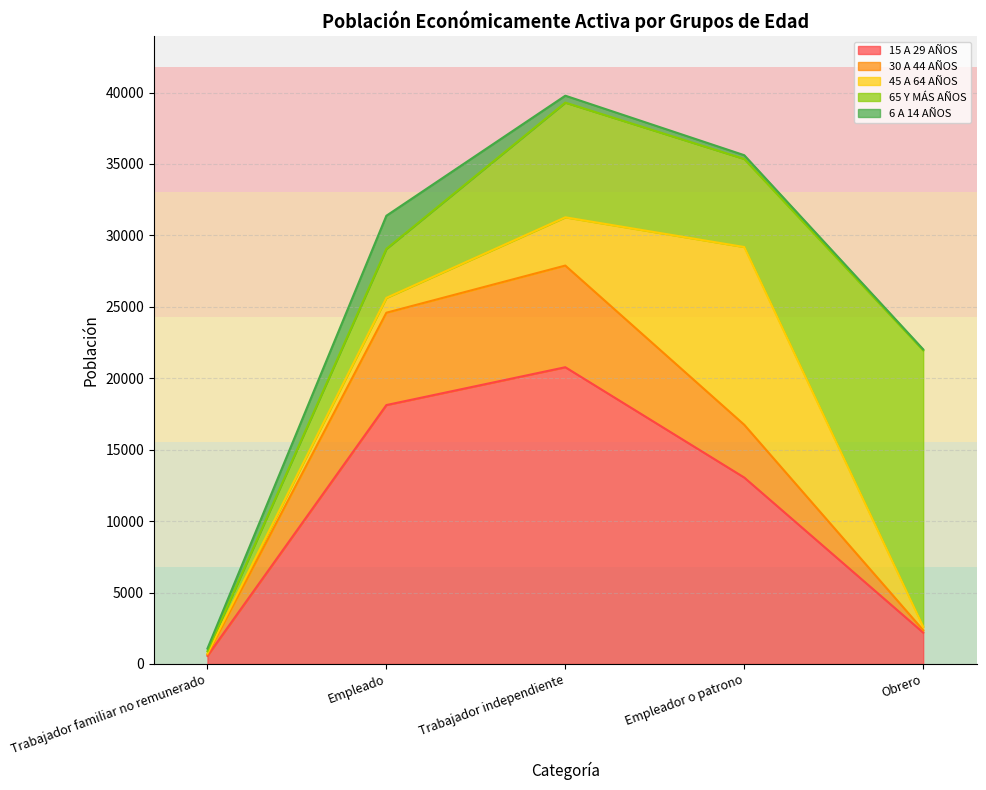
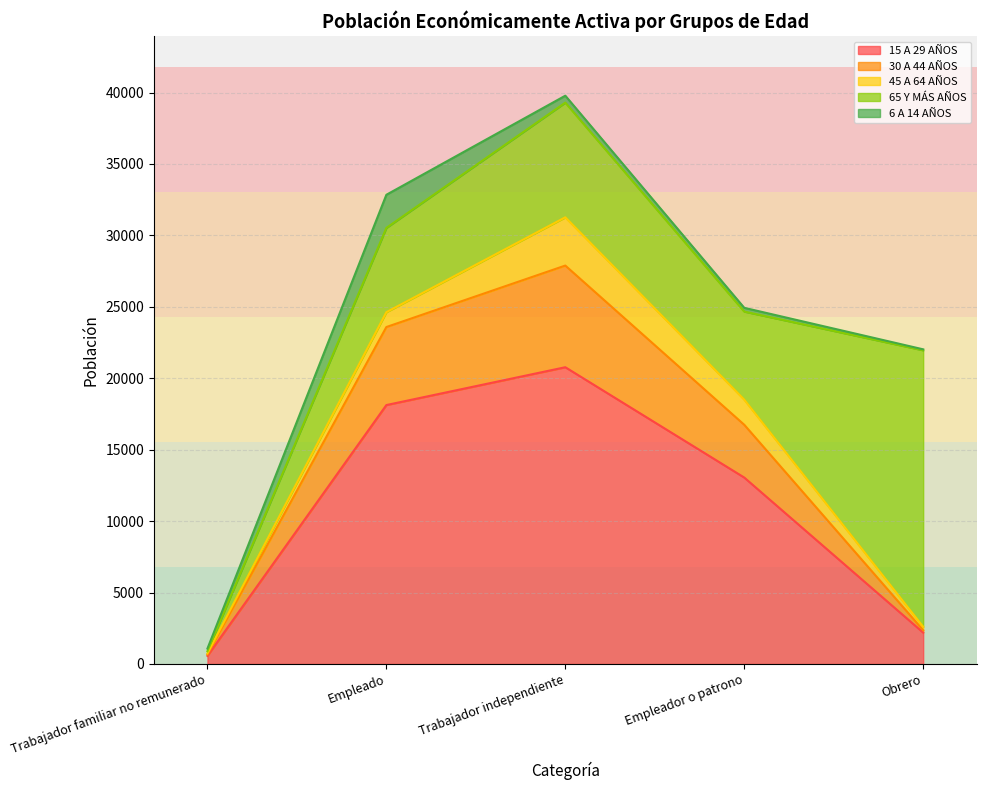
  {
    "15 A 29 AÑOS": {
      "Empleado": 18100,
      "Trabajador independiente": 20800,
      "Empleador o patrono": 13000
    },
    "30 A 44 AÑOS": {
-     "Empleado": 6500,
+     "Empleado": 5500,
      "Trabajador independiente": 7100,
      "Empleador o patrono": 3700
    },
    "45 A 64 AÑOS": {
      "Empleado": 1000,
      "Trabajador independiente": 3400,
-     "Empleador o patrono": 12400,
+     "Empleador o patrono": 1800,
      "Obrero": 200
    },
    "65 Y MÁS AÑOS": {
-     "Empleado": 3400,
+     "Empleado": 5900,
      "Trabajador independiente": 8000,
      "Empleador o patrono": 6200
    },
    "6 A 14 AÑOS": {
      "Trabajador familiar no remunerado": 200,
      "Empleado": 2300,
      "Trabajador independiente": 500,
      "Empleador o patrono": 300
    }
  }
